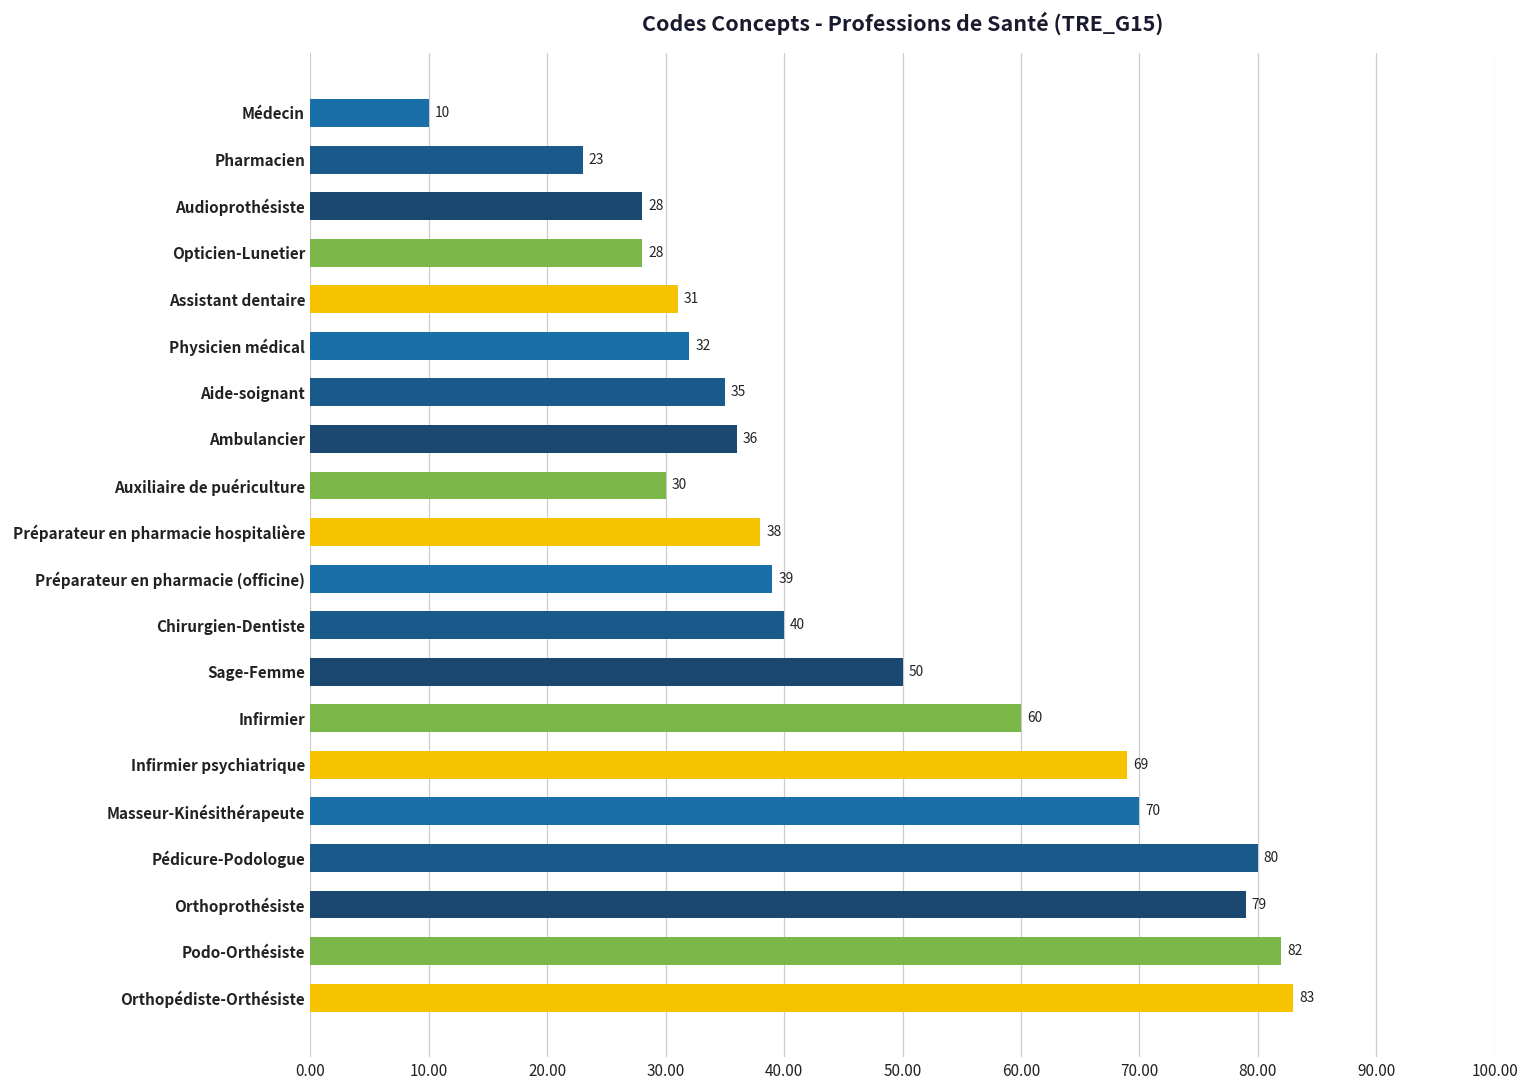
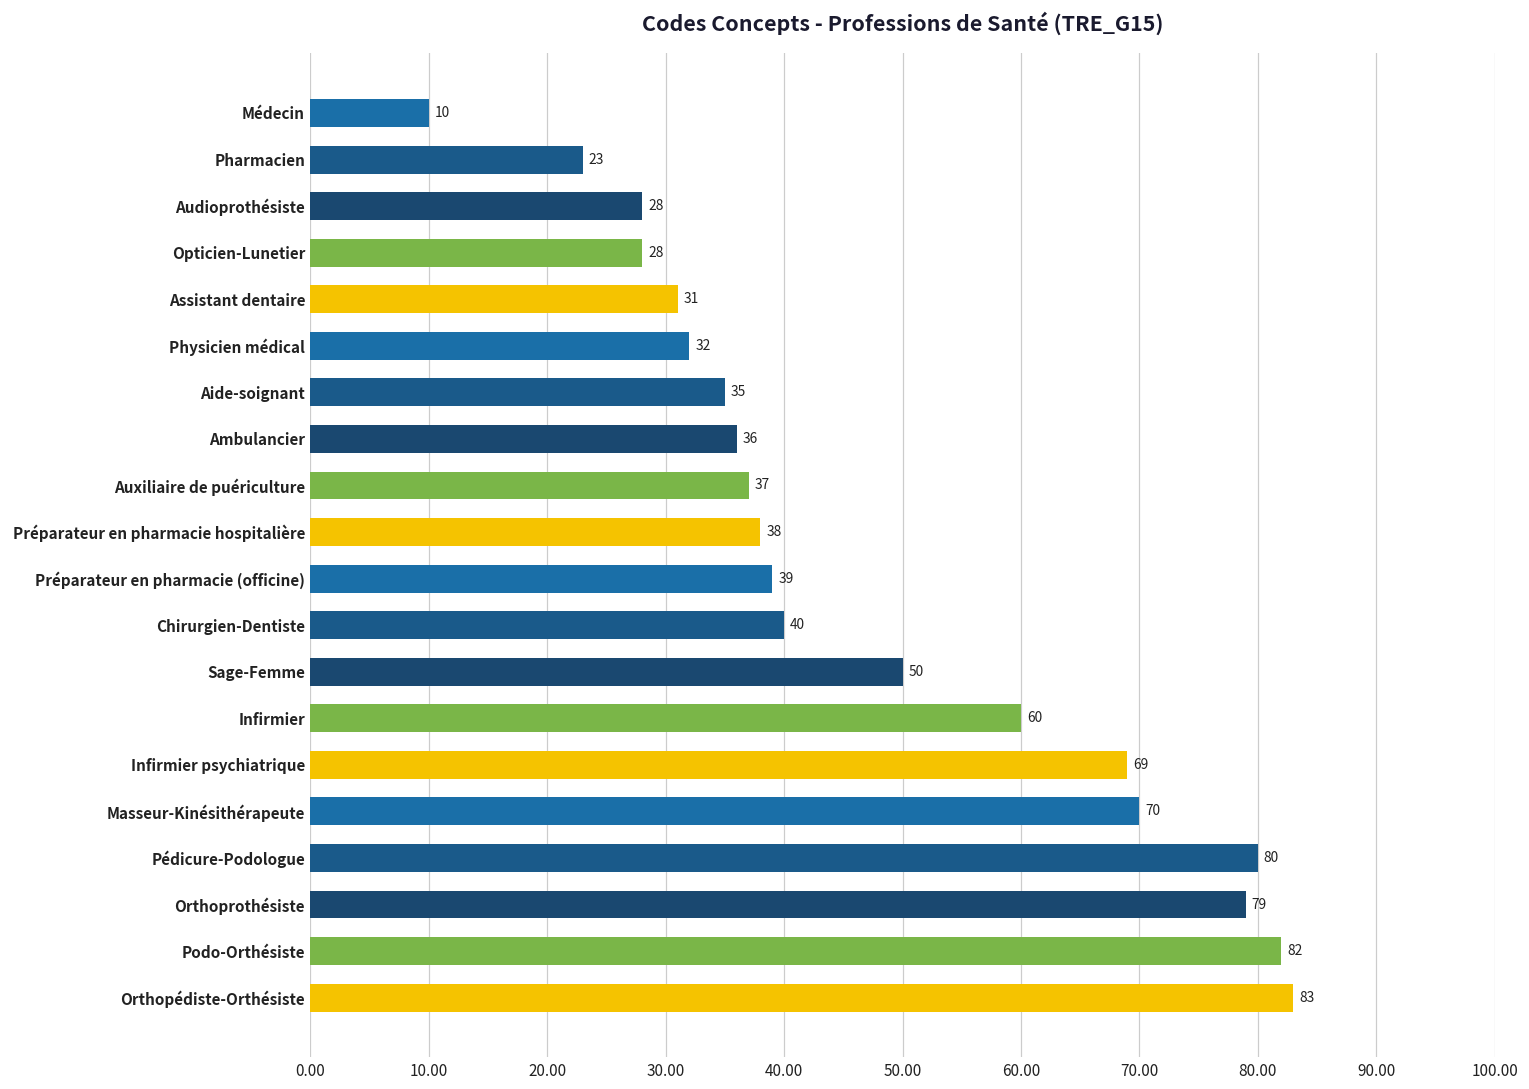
  {
    "Médecin": 10,
    "Pharmacien": 23,
    "Audioprothésiste": 28,
    "Opticien-Lunetier": 28,
    "Assistant dentaire": 31,
    "Physicien médical": 32,
    "Aide-soignant": 35,
    "Ambulancier": 36,
-   "Auxiliaire de puériculture": 30,
+   "Auxiliaire de puériculture": 37,
    "Préparateur en pharmacie hospitalière": 38,
    "Préparateur en pharmacie (officine)": 39,
    "Chirurgien-Dentiste": 40,
    "Sage-Femme": 50,
    "Infirmier": 60,
    "Infirmier psychiatrique": 69,
    "Masseur-Kinésithérapeute": 70,
    "Pédicure-Podologue": 80,
    "Orthoprothésiste": 79,
    "Podo-Orthésiste": 82,
    "Orthopédiste-Orthésiste": 83
  }
